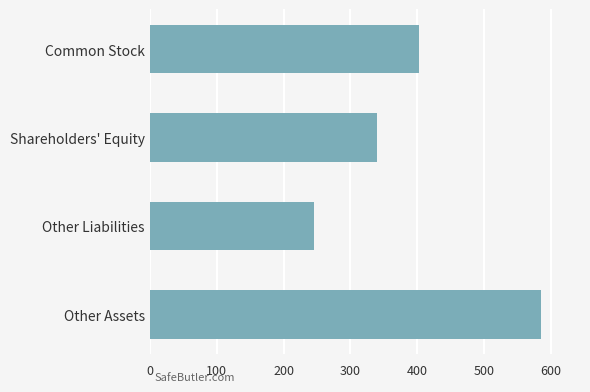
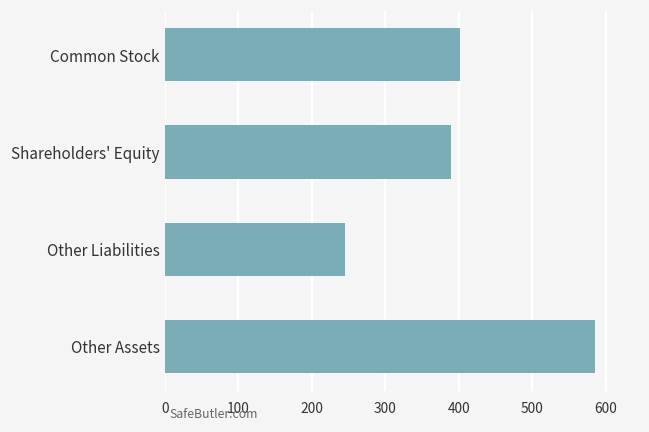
  {
    "Common Stock": 400,
-   "Shareholders' Equity": 340,
+   "Shareholders' Equity": 390,
    "Other Liabilities": 250,
    "Other Assets": 590
  }
